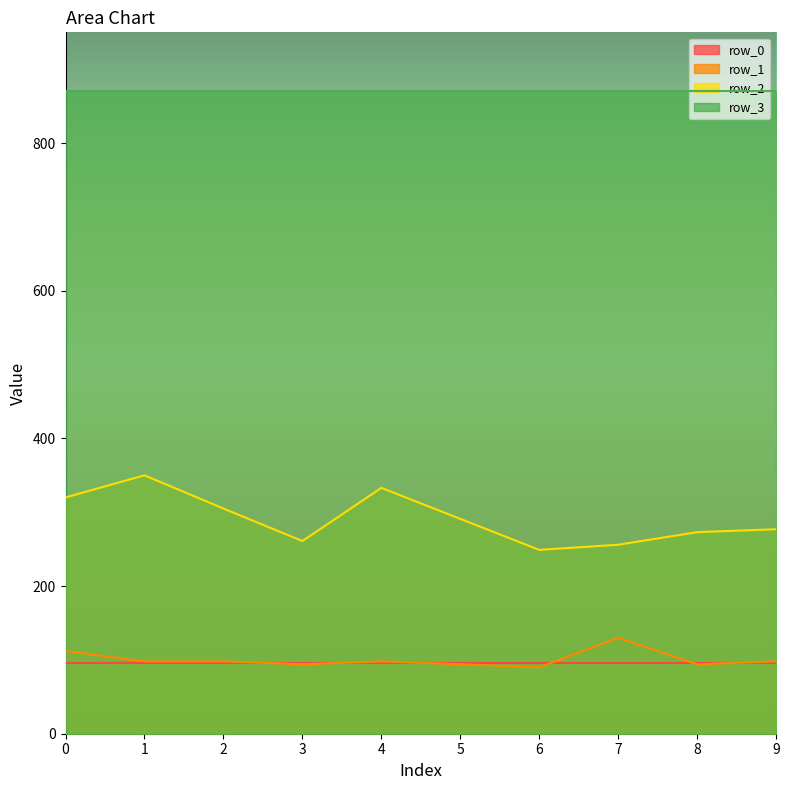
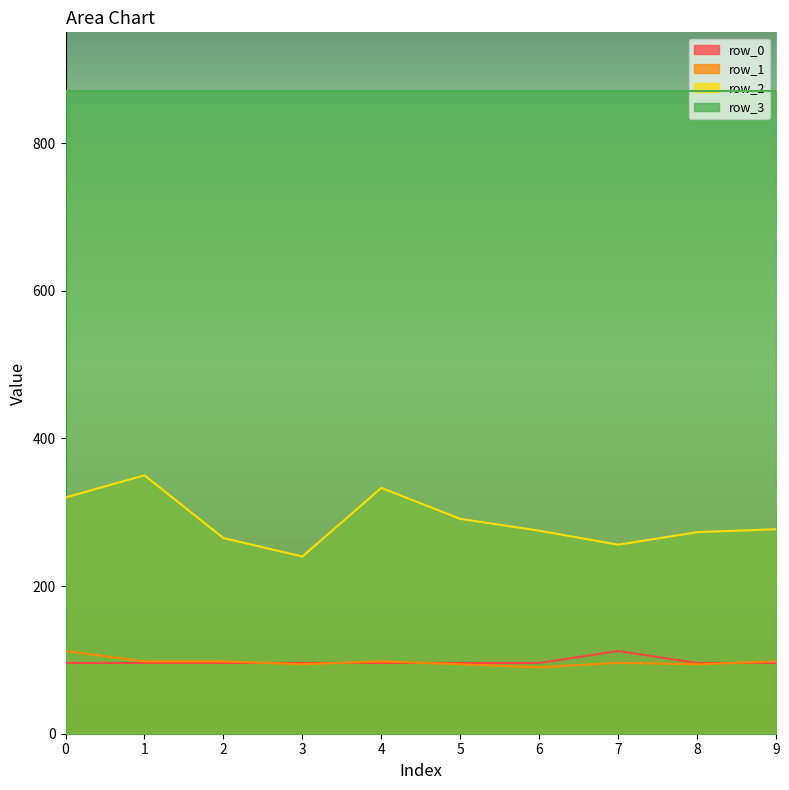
  {
    "row_0": {
      "0": 100,
      "6": 100,
-     "7": 100
+     "7": 110
    },
    "row_1": {
      "0": 110,
      "6": 90,
-     "7": 130
+     "7": 100
    },
    "row_2": {
      "0": 320,
      "1": 350,
-     "2": 310,
-     "3": 260,
+     "2": 270,
+     "3": 240,
      "4": 330,
      "5": 290,
-     "6": 250,
+     "6": 280,
      "7": 260,
      "8": 270,
      "9": 280
    },
    "row_3": {
      "0": 870,
      "1": 870,
      "2": 870,
      "3": 870,
      "4": 870,
      "5": 870,
      "6": 870,
      "7": 870,
      "9": 870
    }
  }
